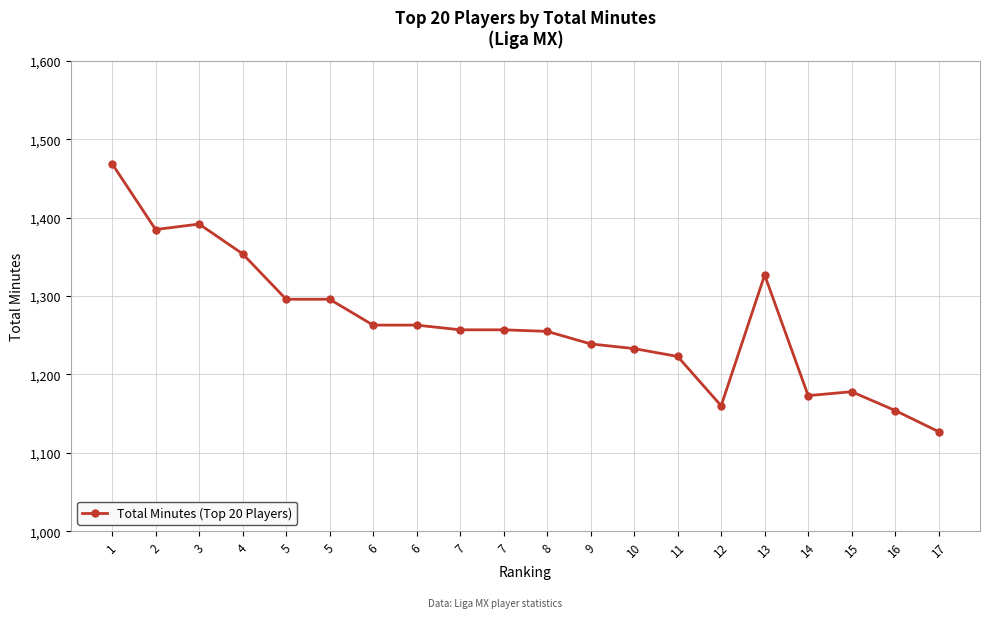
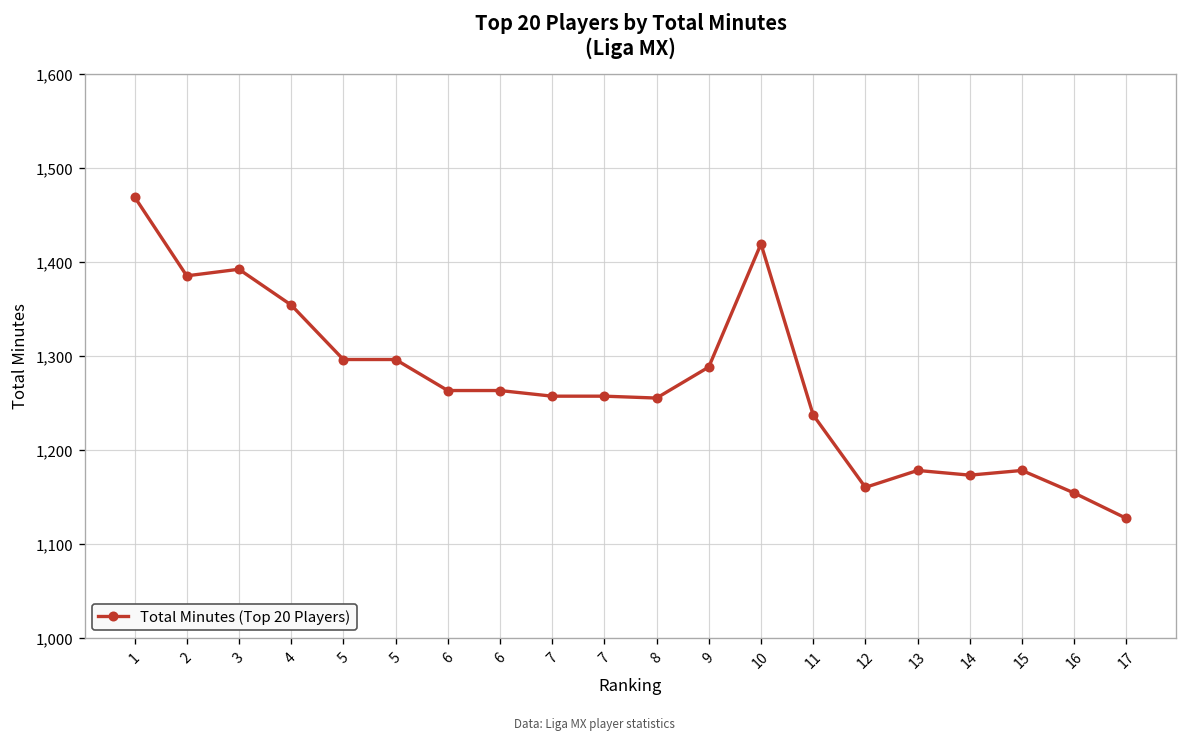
  {
    "1": "1,470",
    "2": "1,390",
    "3": "1,390",
    "4": "1,350",
    "8": "1,260",
-   "9": "1,240",
-   "10": "1,230",
-   "11": "1,220",
+   "9": "1,290",
+   "10": "1,420",
+   "11": "1,240",
    "12": "1,160",
-   "13": "1,330",
+   "13": "1,180",
    "14": "1,170",
    "15": "1,180",
    "16": "1,150",
    "17": "1,130"
  }
